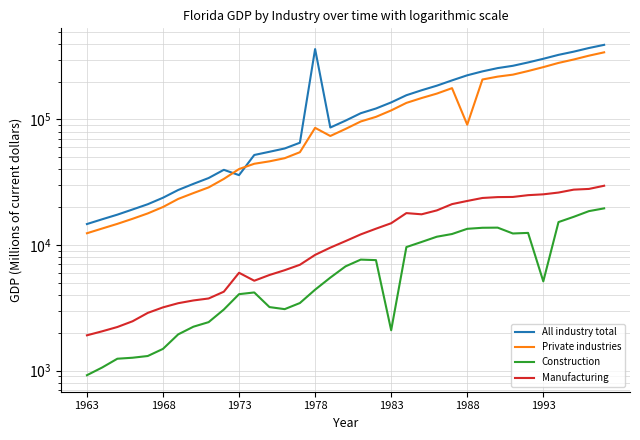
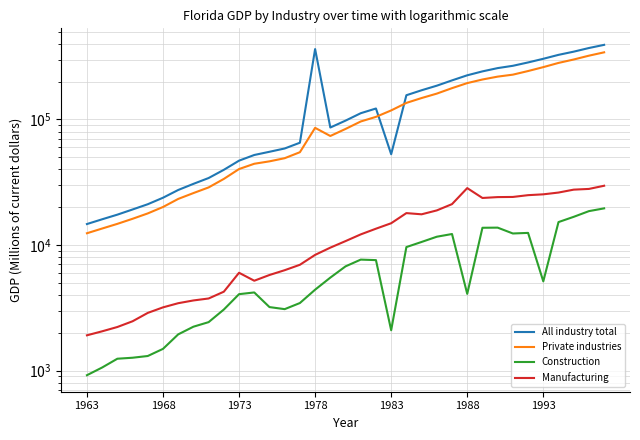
  {
    "All industry total": {
      "1963": 15000,
      "1968": 24000,
-     "1973": 36000,
+     "1973": 47000,
      "1978": 360000,
-     "1983": 140000,
+     "1983": 53000,
      "1988": 220000,
      "1993": 300000
    },
    "Private industries": {
      "1963": 12000,
      "1968": 20000,
      "1973": 40000,
      "1978": 90000,
      "1983": 120000,
-     "1988": 90000,
+     "1988": 190000,
      "1993": 260000
    },
    "Construction": {
      "1963": 900,
      "1968": 1500,
      "1973": 4100,
      "1978": 4400,
      "1983": 2100,
-     "1988": 13000,
+     "1988": 4100,
      "1993": 5100
    },
    "Manufacturing": {
      "1963": 1900,
      "1968": 3200,
      "1973": 6000,
      "1978": 8000,
      "1983": 15000,
-     "1988": 22000,
+     "1988": 28000,
      "1993": 25000
    }
  }
